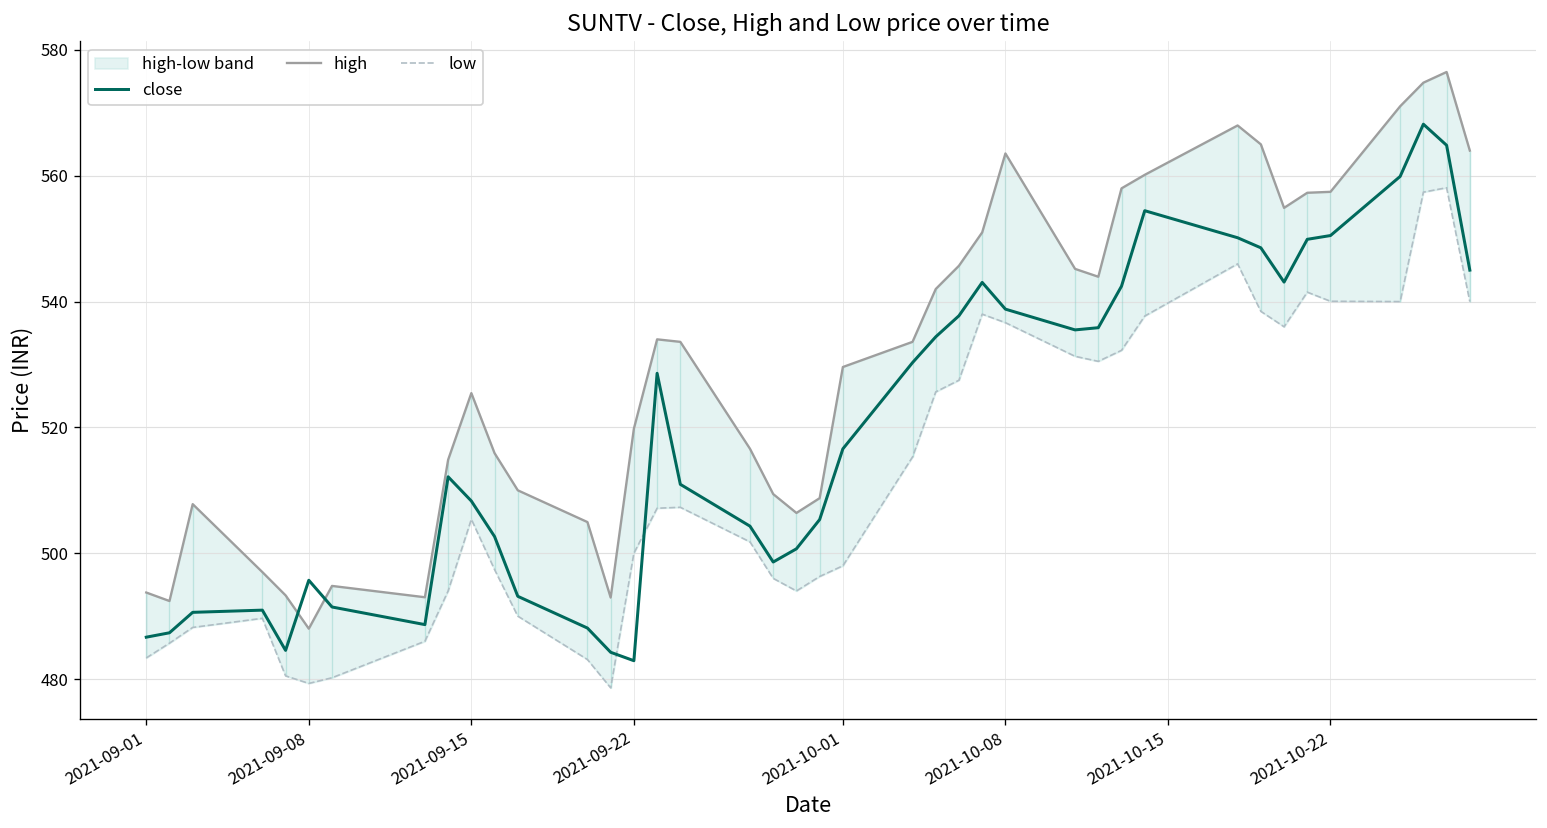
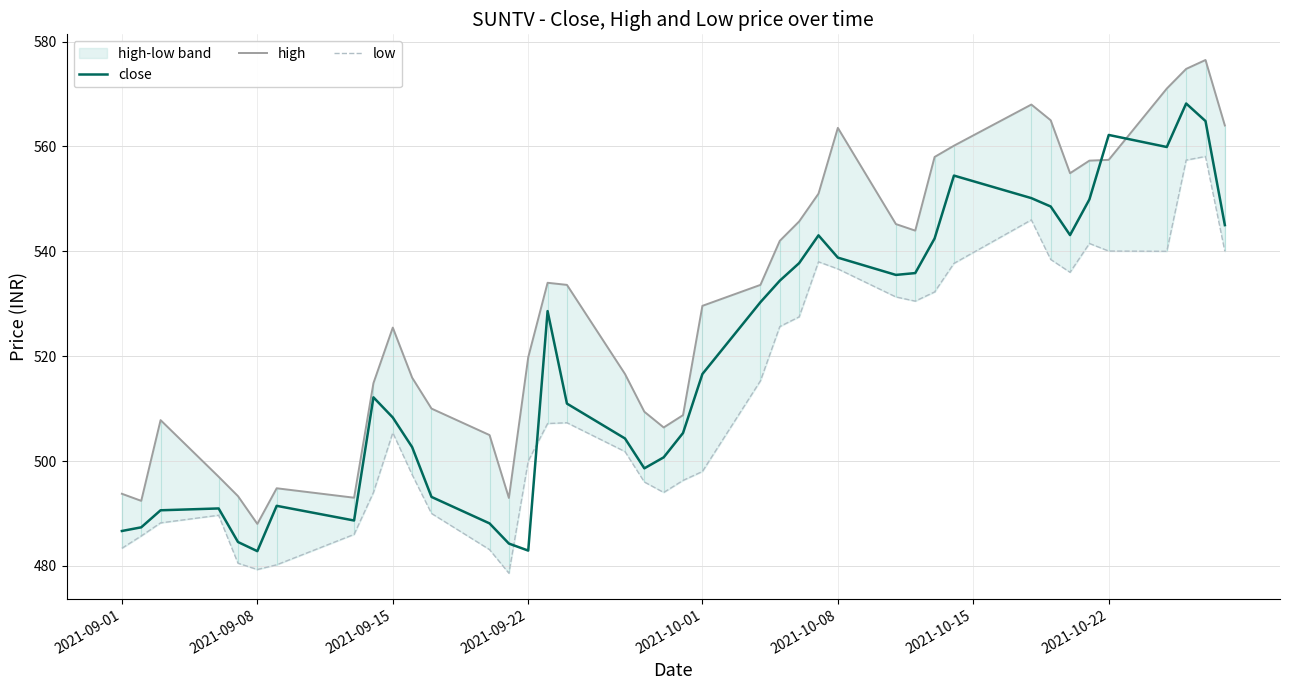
  {
    "close": {
      "2021-09-01": 487,
-     "2021-09-08": 496,
+     "2021-09-08": 483,
      "2021-09-15": 508,
      "2021-09-22": 483,
      "2021-10-01": 517,
      "2021-10-08": 539,
-     "2021-10-22": 551
+     "2021-10-22": 562
    }
  }
